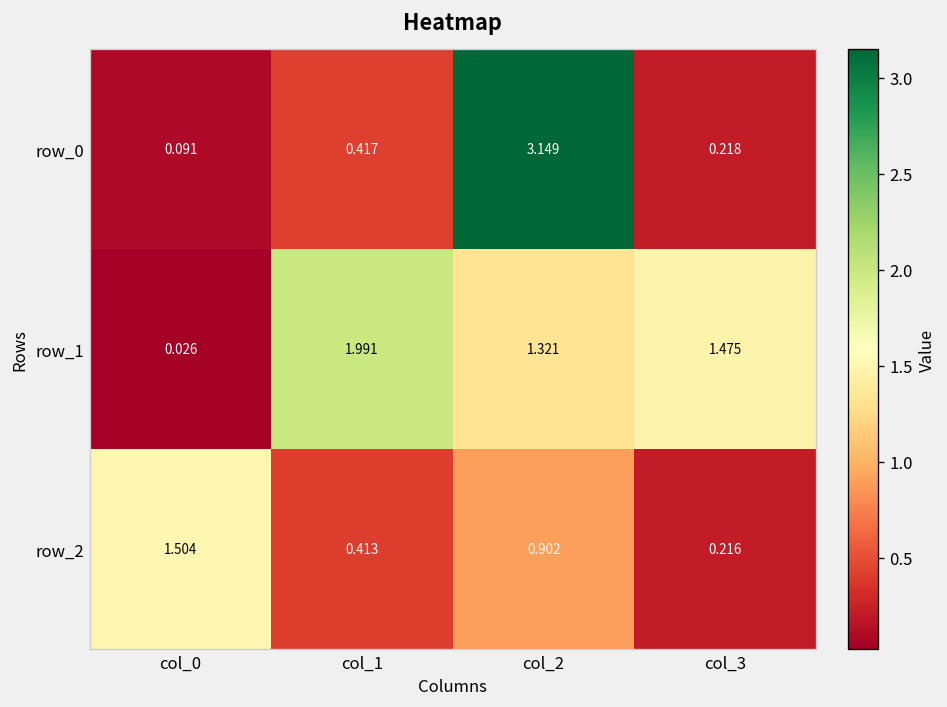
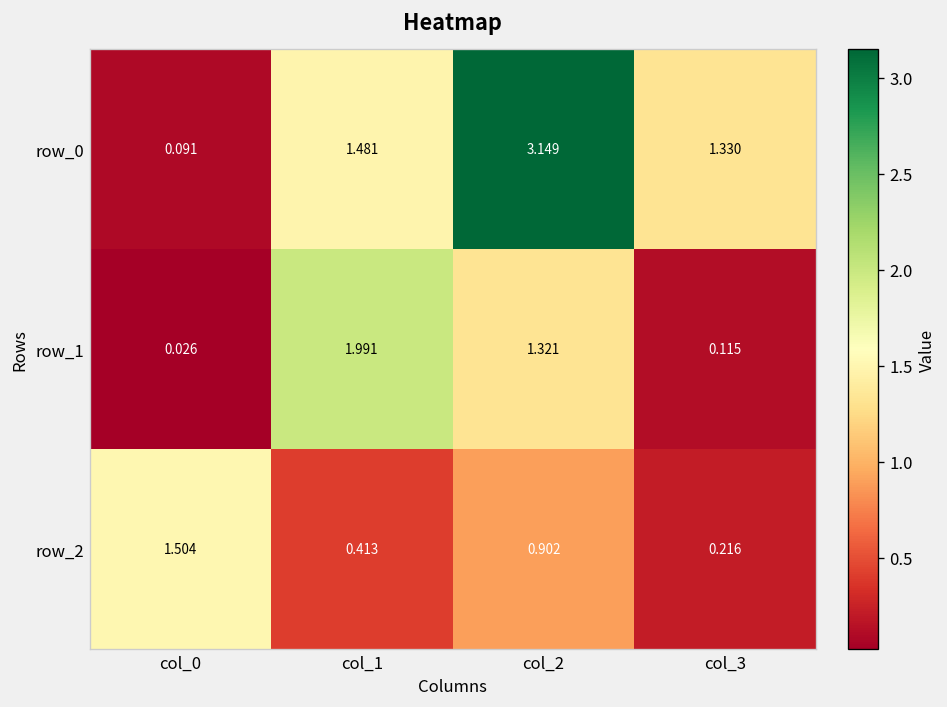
  {
    "row_0": {
      "col_0": 0.091,
-     "col_1": 0.417,
+     "col_1": 1.481,
      "col_2": 3.149,
-     "col_3": 0.218
+     "col_3": 1.330
    },
    "row_1": {
      "col_0": 0.026,
      "col_1": 1.991,
      "col_2": 1.321,
-     "col_3": 1.475
+     "col_3": 0.115
    },
    "row_2": {
      "col_0": 1.504,
      "col_1": 0.413,
      "col_2": 0.902,
      "col_3": 0.216
    }
  }
